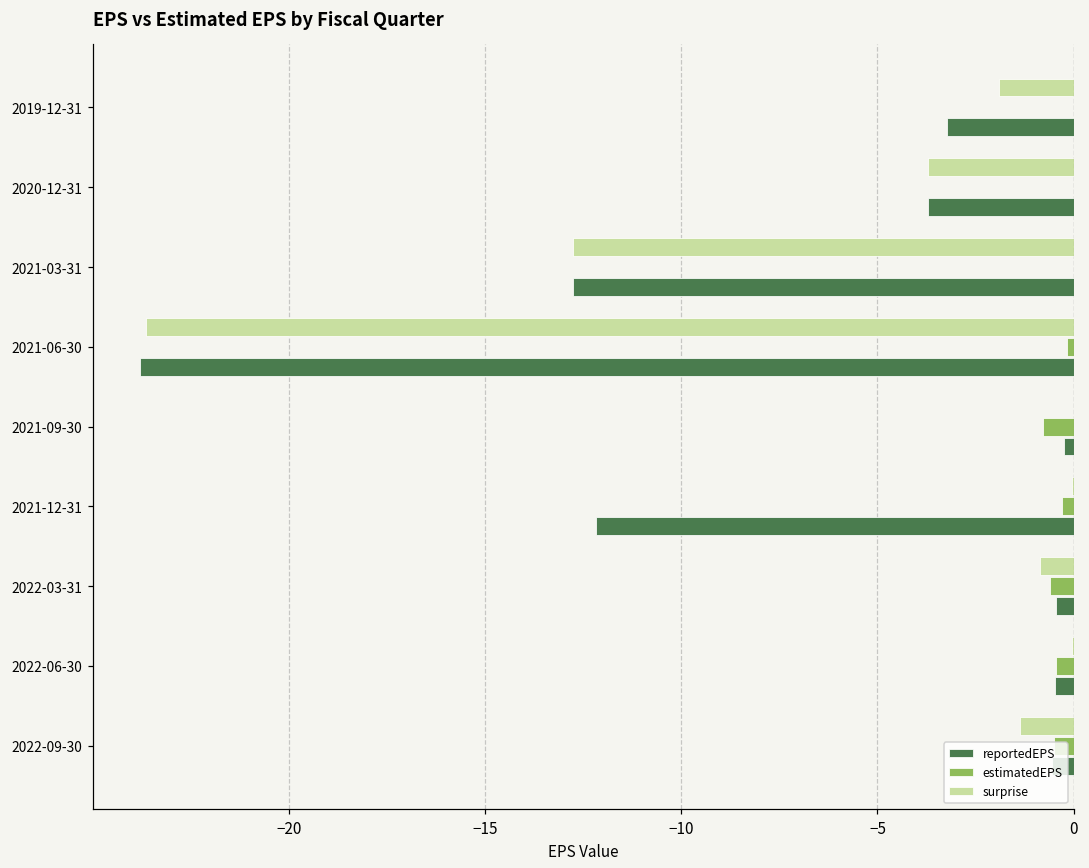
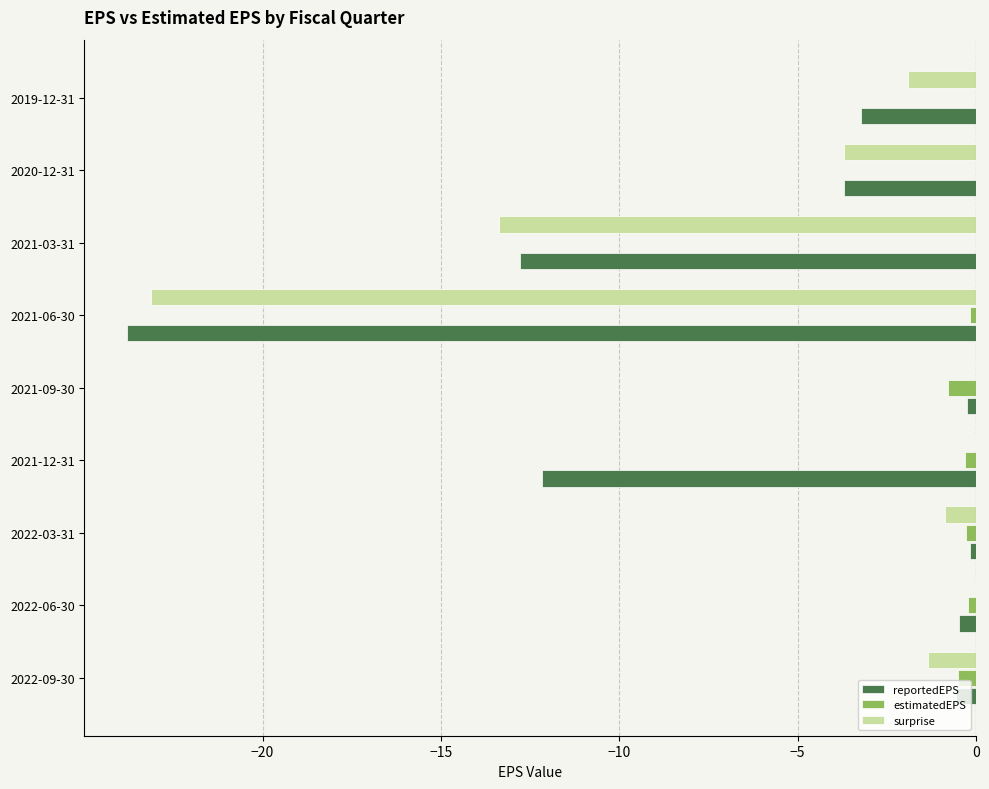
  {
    "reportedEPS": {
      "2019-12-31": -3.2,
      "2020-12-31": -3.7,
      "2021-03-31": -12.8,
      "2021-06-30": -23.8,
      "2021-09-30": -0.3,
      "2021-12-31": -12.2,
-     "2022-03-31": -0.5,
+     "2022-03-31": -0.2,
      "2022-06-30": -0.5
    },
    "estimatedEPS": {
      "2019-12-31": 0.0,
      "2020-12-31": 0.0,
      "2021-03-31": 0.0,
      "2021-06-30": -0.2,
      "2021-09-30": -0.8,
      "2021-12-31": -0.3,
-     "2022-03-31": -0.6,
-     "2022-06-30": -0.5,
+     "2022-03-31": -0.3,
+     "2022-06-30": -0.2,
      "2022-09-30": -0.5
    },
    "surprise": {
      "2019-12-31": -1.9,
      "2020-12-31": -3.7,
-     "2021-03-31": -12.8,
-     "2021-06-30": -23.6,
+     "2021-03-31": -13.4,
+     "2021-06-30": -23.1,
      "2021-09-30": 0.0,
      "2022-03-31": -0.9,
      "2022-09-30": -1.4
    }
  }
